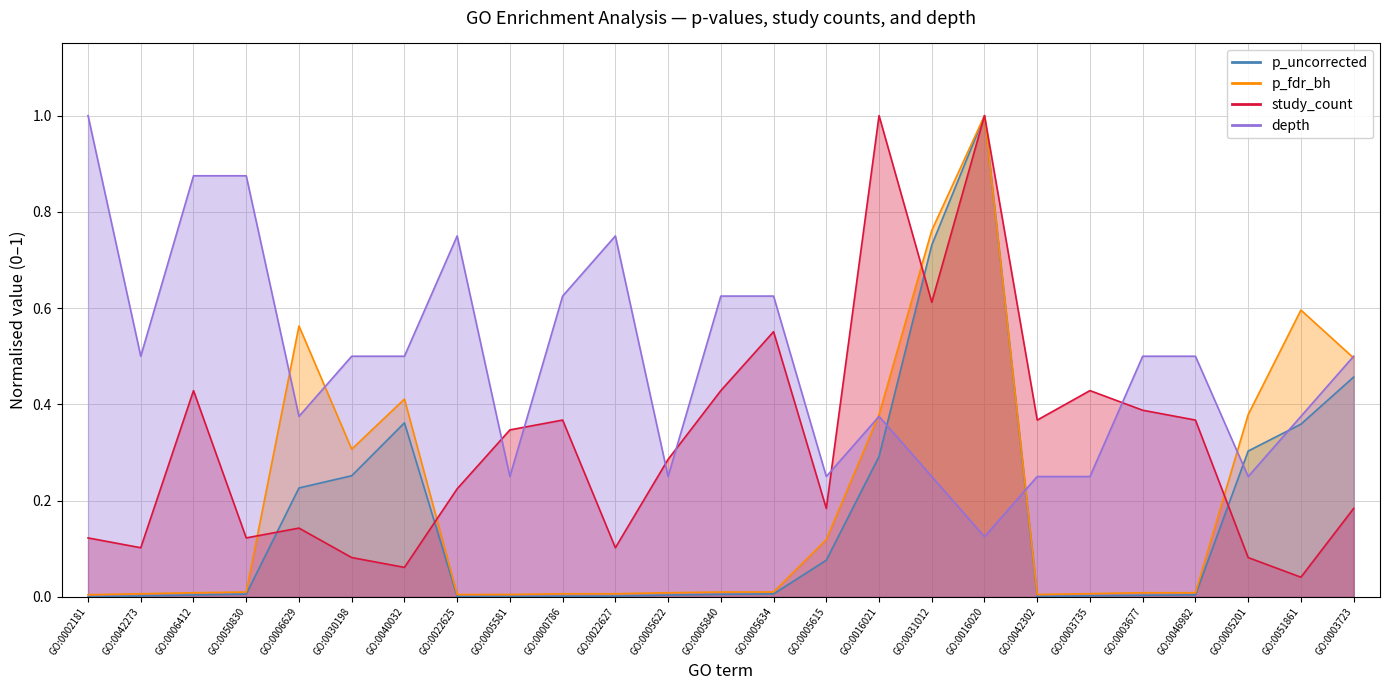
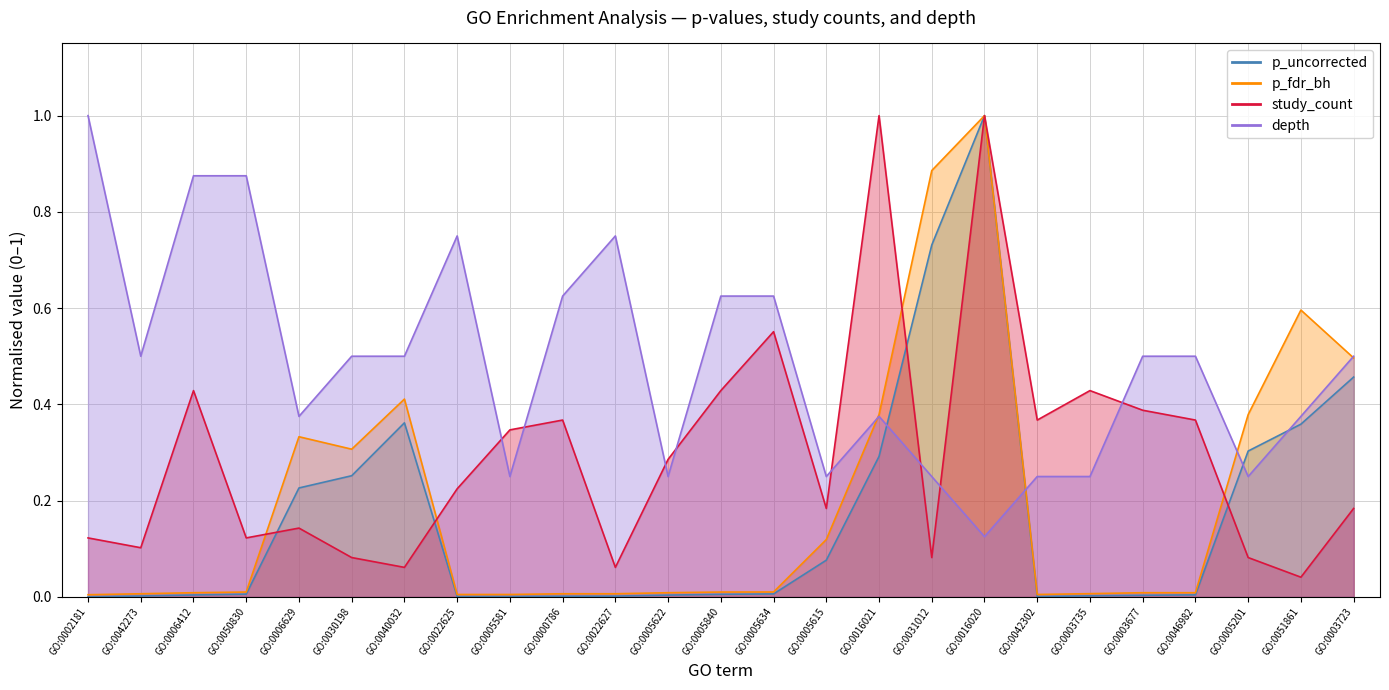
  {
    "p_fdr_bh": {
-     "GO:0006629": 0.56,
+     "GO:0006629": 0.33,
      "GO:0030198": 0.31,
      "GO:0040032": 0.41,
      "GO:0005615": 0.12,
-     "GO:0031012": 0.76,
+     "GO:0031012": 0.89,
      "GO:0003677": 0.01,
      "GO:0005201": 0.38,
      "GO:0051861": 0.60
    },
    "study_count": {
      "GO:0002181": 0.12,
      "GO:0042273": 0.10,
      "GO:0006412": 0.43,
      "GO:0050830": 0.12,
      "GO:0006629": 0.14,
      "GO:0030198": 0.08,
      "GO:0040032": 0.06,
      "GO:0022625": 0.22,
      "GO:0005581": 0.35,
      "GO:0000786": 0.37,
-     "GO:0022627": 0.10,
+     "GO:0022627": 0.06,
      "GO:0005622": 0.29,
      "GO:0005840": 0.43,
      "GO:0005634": 0.55,
      "GO:0005615": 0.18,
      "GO:0016021": 1.00,
-     "GO:0031012": 0.61,
+     "GO:0031012": 0.08,
      "GO:0042302": 0.37,
      "GO:0003735": 0.43,
      "GO:0003677": 0.39,
      "GO:0046982": 0.37,
      "GO:0005201": 0.08,
      "GO:0051861": 0.04,
      "GO:0003723": 0.18
    }
  }
